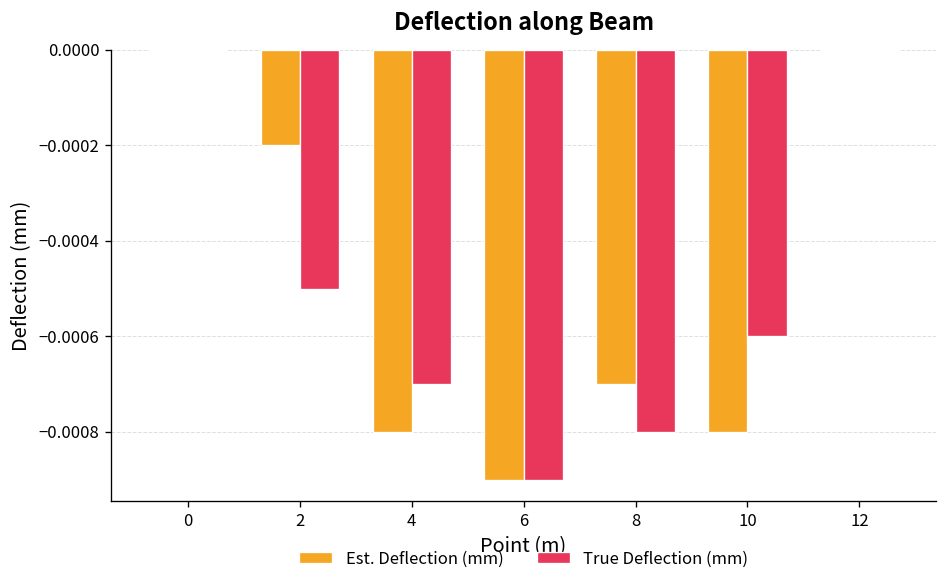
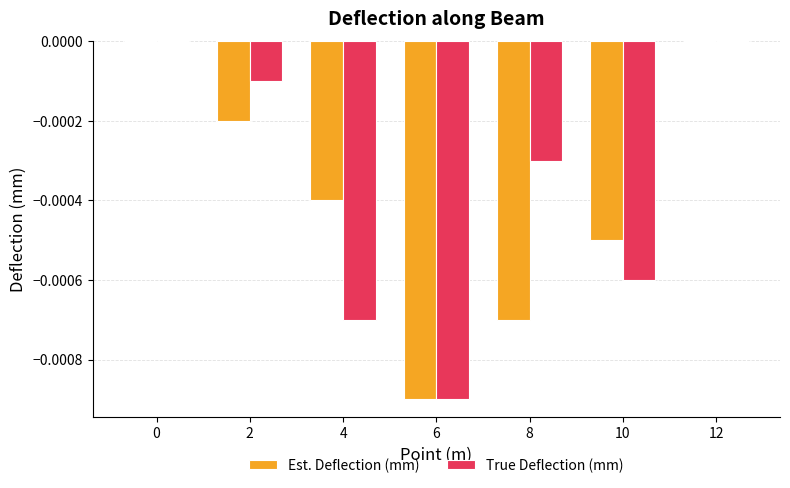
  {
    "Est. Deflection (mm)": {
      "0": 0.0000,
      "2": -0.0002,
-     "4": -0.0008,
+     "4": -0.0004,
      "6": -0.0009,
      "8": -0.0007,
-     "10": -0.0008,
+     "10": -0.0005,
      "12": 0.0000
    },
    "True Deflection (mm)": {
      "0": 0.0000,
-     "2": -0.0005,
+     "2": -0.0001,
      "4": -0.0007,
      "6": -0.0009,
-     "8": -0.0008,
+     "8": -0.0003,
      "10": -0.0006,
      "12": 0.0000
    }
  }
